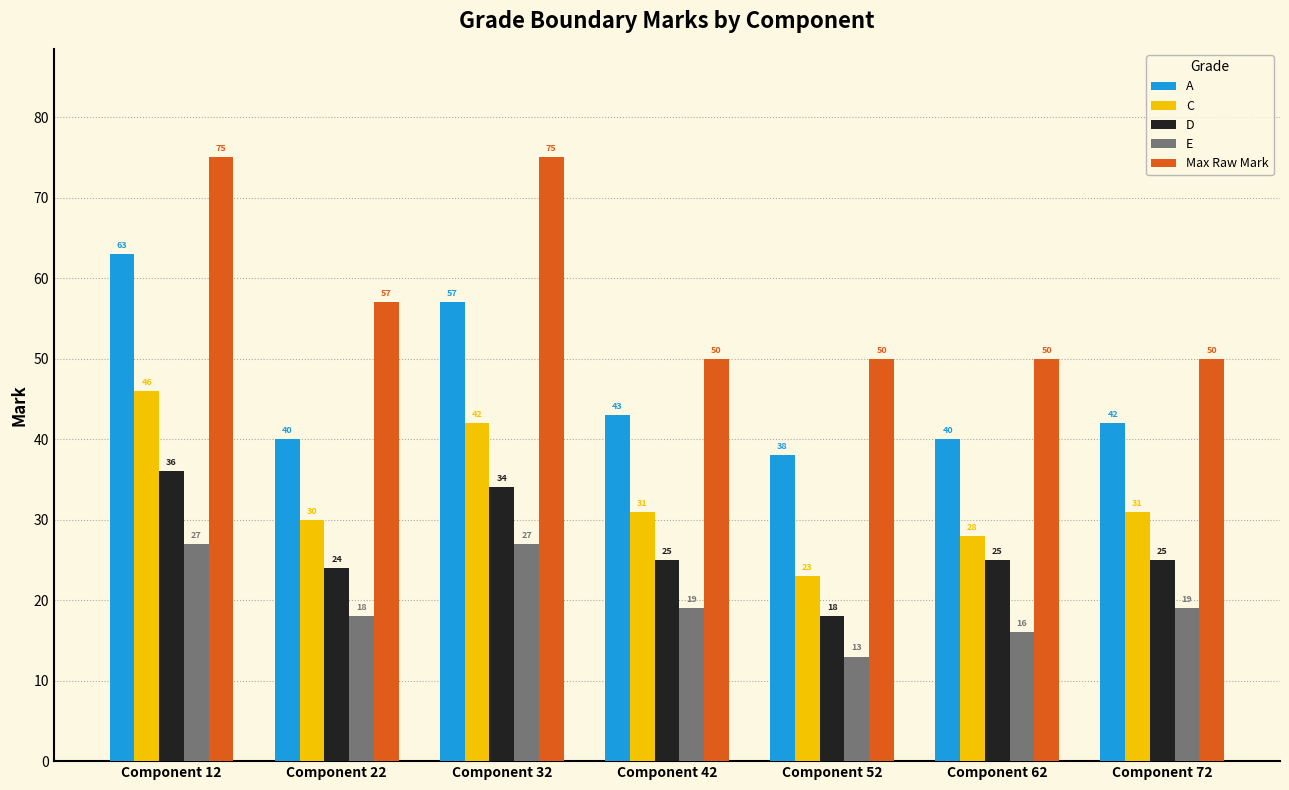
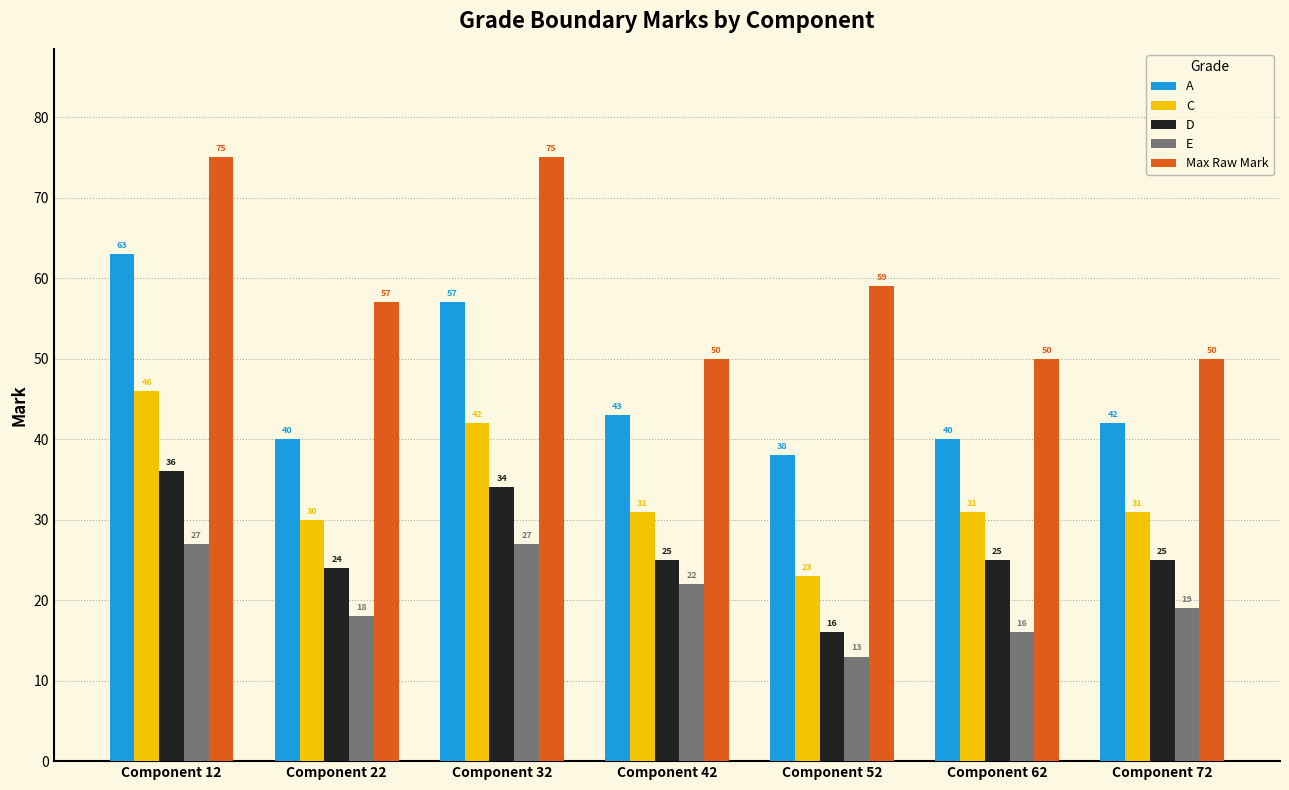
  {
    "A": {
      "Component 12": 63,
      "Component 22": 40,
      "Component 32": 57,
      "Component 42": 43,
      "Component 52": 38,
      "Component 62": 40,
      "Component 72": 42
    },
    "C": {
      "Component 12": 46,
      "Component 22": 30,
      "Component 32": 42,
      "Component 42": 31,
      "Component 52": 23,
-     "Component 62": 28,
+     "Component 62": 31,
      "Component 72": 31
    },
    "D": {
      "Component 12": 36,
      "Component 22": 24,
      "Component 32": 34,
      "Component 42": 25,
-     "Component 52": 18,
+     "Component 52": 16,
      "Component 62": 25,
      "Component 72": 25
    },
    "E": {
      "Component 12": 27,
      "Component 22": 18,
      "Component 32": 27,
-     "Component 42": 19,
+     "Component 42": 22,
      "Component 52": 13,
      "Component 62": 16,
      "Component 72": 19
    },
    "Max Raw Mark": {
      "Component 12": 75,
      "Component 22": 57,
      "Component 32": 75,
      "Component 42": 50,
-     "Component 52": 50,
+     "Component 52": 59,
      "Component 62": 50,
      "Component 72": 50
    }
  }
